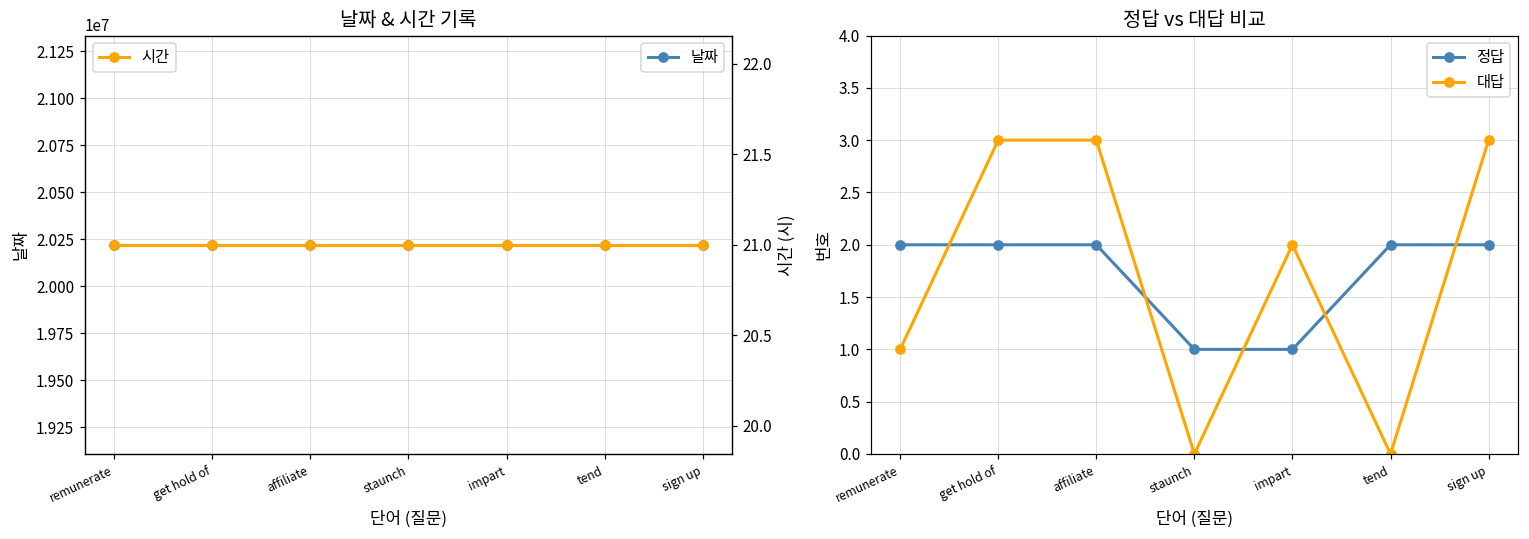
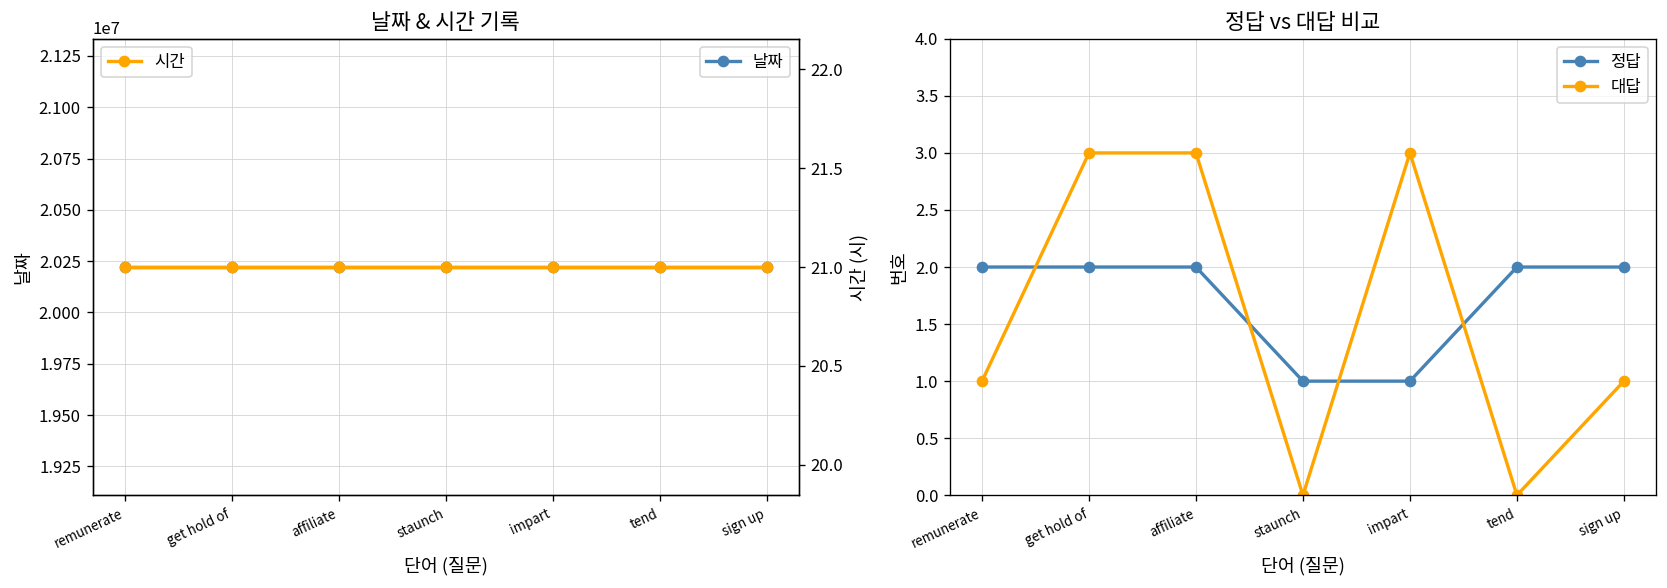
  {
    "정답 vs 대답 비교": {
      "정답": {
        "remunerate": 2,
        "get hold of": 2,
        "affiliate": 2,
        "staunch": 1,
        "impart": 1,
        "tend": 2,
        "sign up": 2
      },
      "대답": {
        "remunerate": 1,
        "get hold of": 3,
        "affiliate": 3,
        "staunch": 0,
-       "impart": 2,
+       "impart": 3,
        "tend": 0,
-       "sign up": 3
+       "sign up": 1
      }
    }
  }
